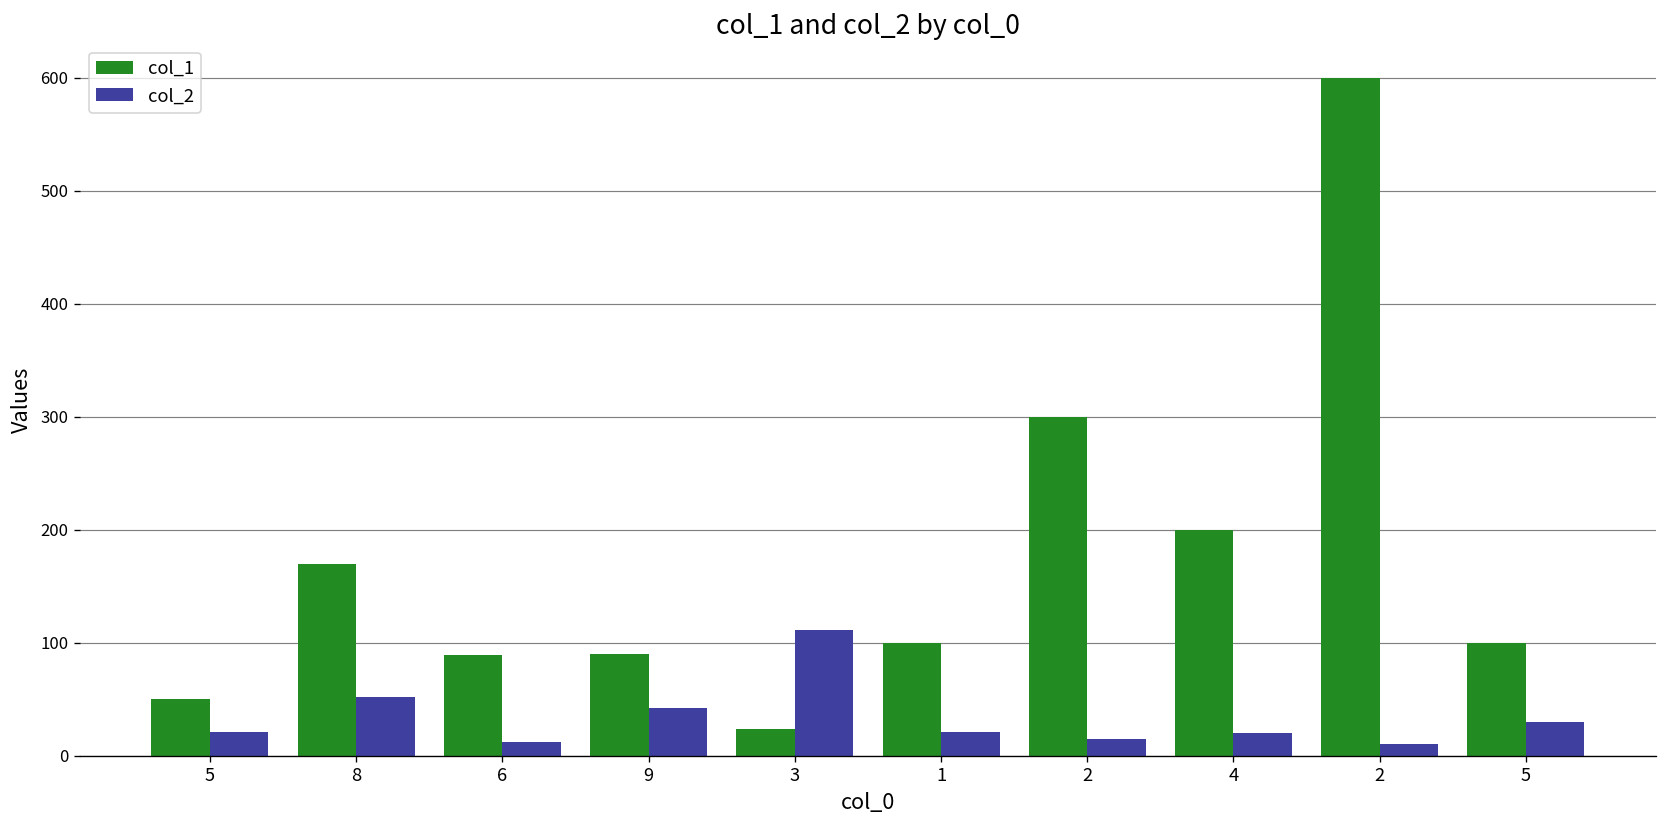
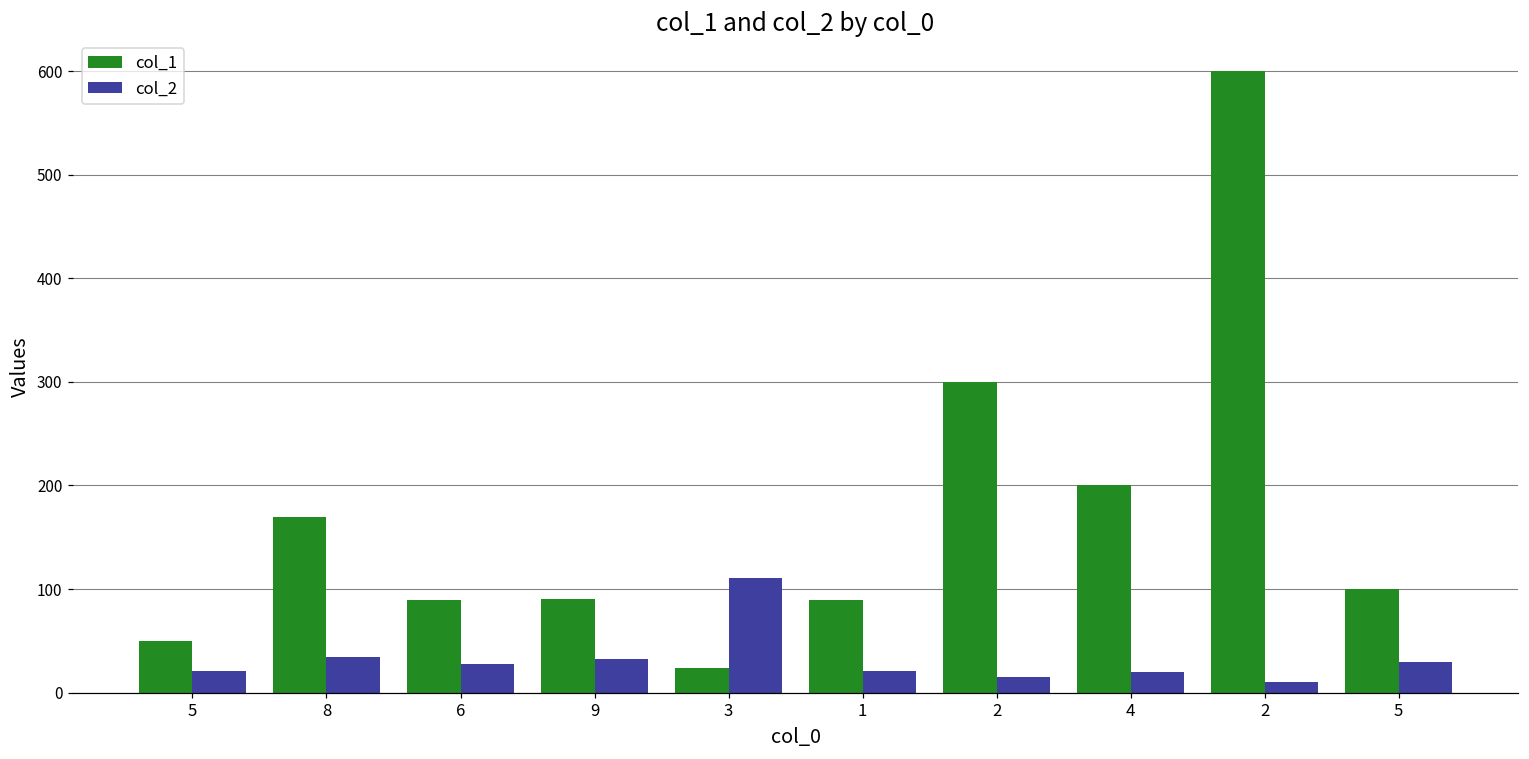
  {
    "col_1": {
      "8": 170,
      "6": 90,
      "9": 90,
      "3": 20,
-     "1": 100,
+     "1": 90,
      "4": 200
    },
    "col_2": {
-     "8": 50,
-     "6": 10,
-     "9": 40,
+     "8": 30,
+     "6": 30,
+     "9": 30,
      "3": 110,
      "1": 20,
      "4": 20
    }
  }
